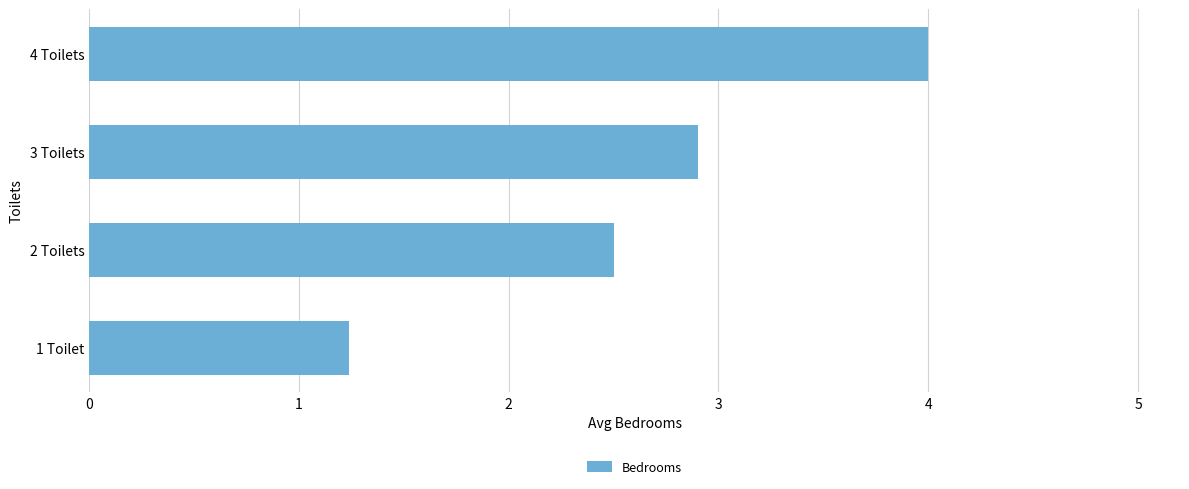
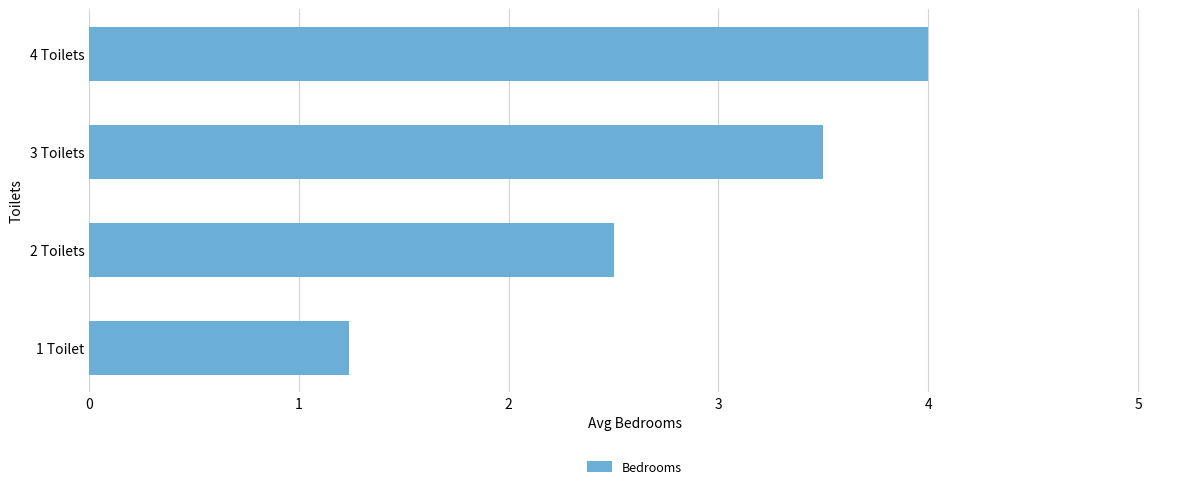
  {
    "4 Toilets": 4.0,
-   "3 Toilets": 2.9,
+   "3 Toilets": 3.5,
    "2 Toilets": 2.5,
    "1 Toilet": 1.24
  }
